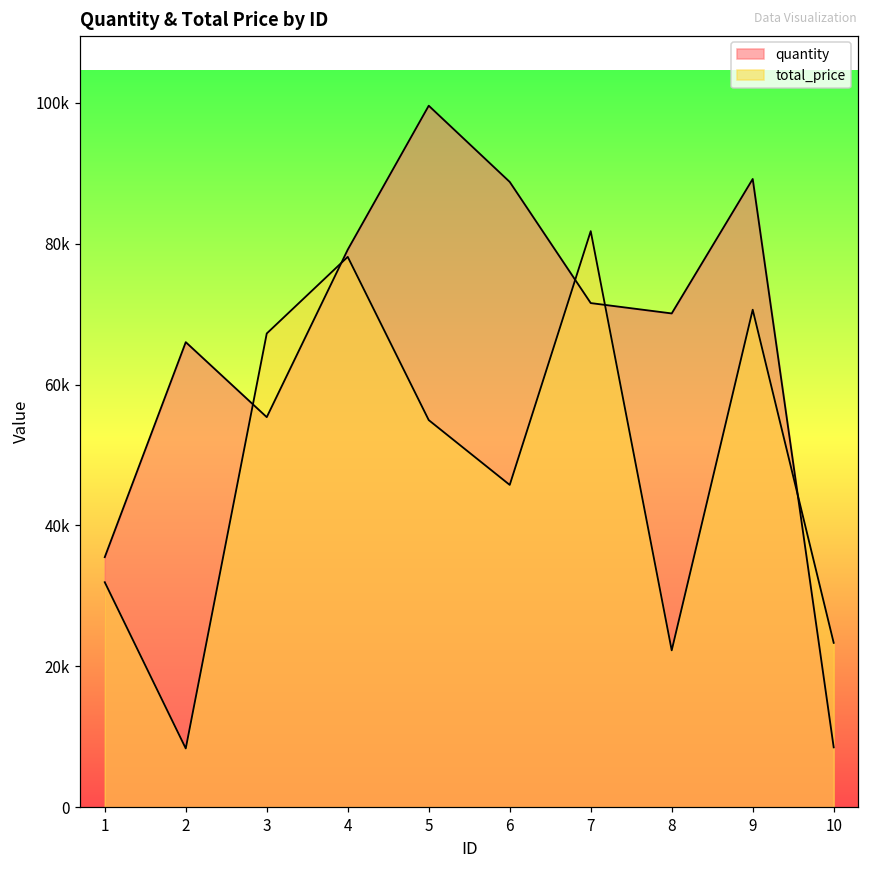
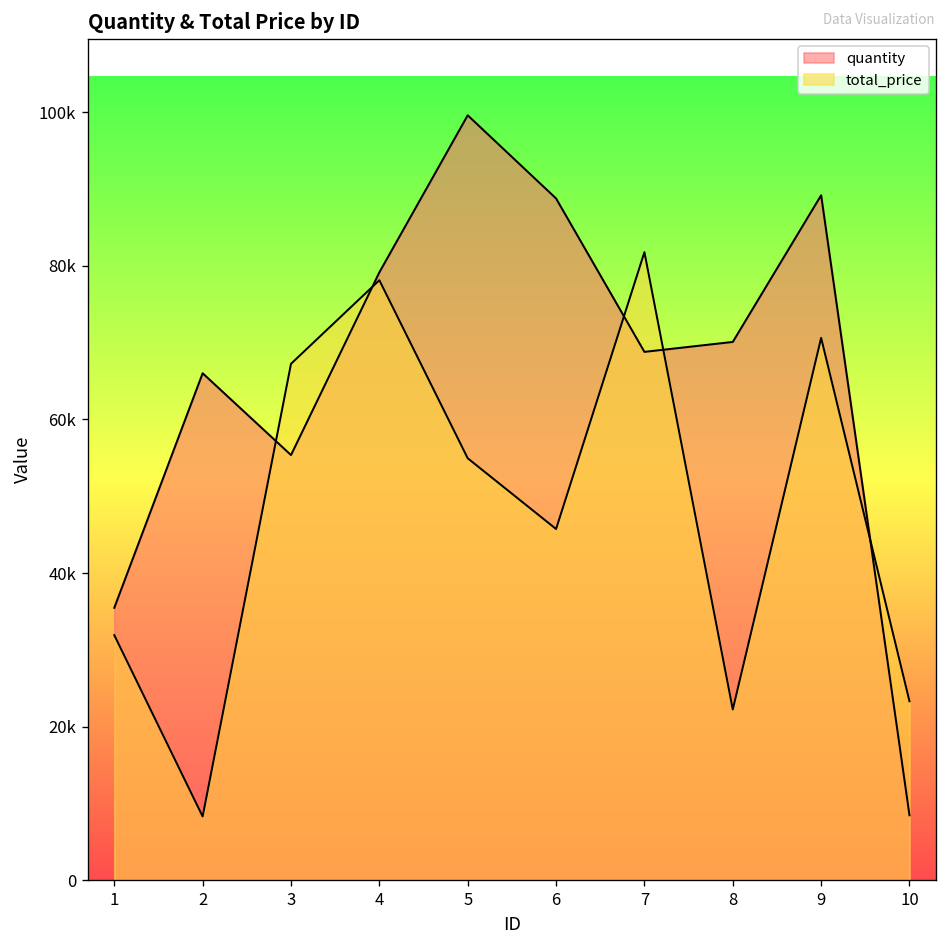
  {
    "quantity": {
      "1": 35000,
      "2": 66000,
      "3": 55000,
      "4": 79000,
      "5": 100000,
      "6": 89000,
-     "7": 72000,
+     "7": 69000,
      "8": 70000,
      "9": 89000,
      "10": 8000
    },
    "total_price": {
      "1": 32000,
      "2": 8000,
      "3": 67000,
      "4": 78000,
      "5": 55000,
      "6": 46000,
      "7": 82000,
      "8": 22000,
      "9": 71000,
      "10": 23000
    }
  }
